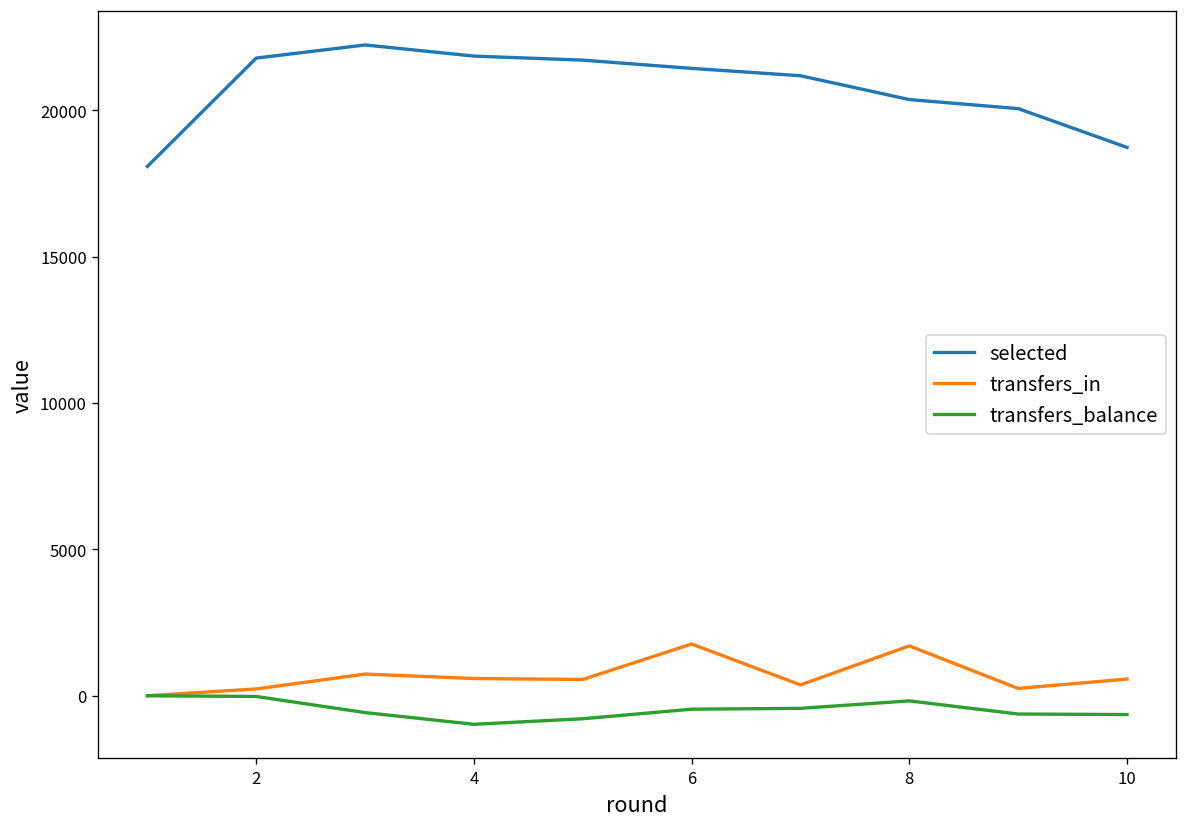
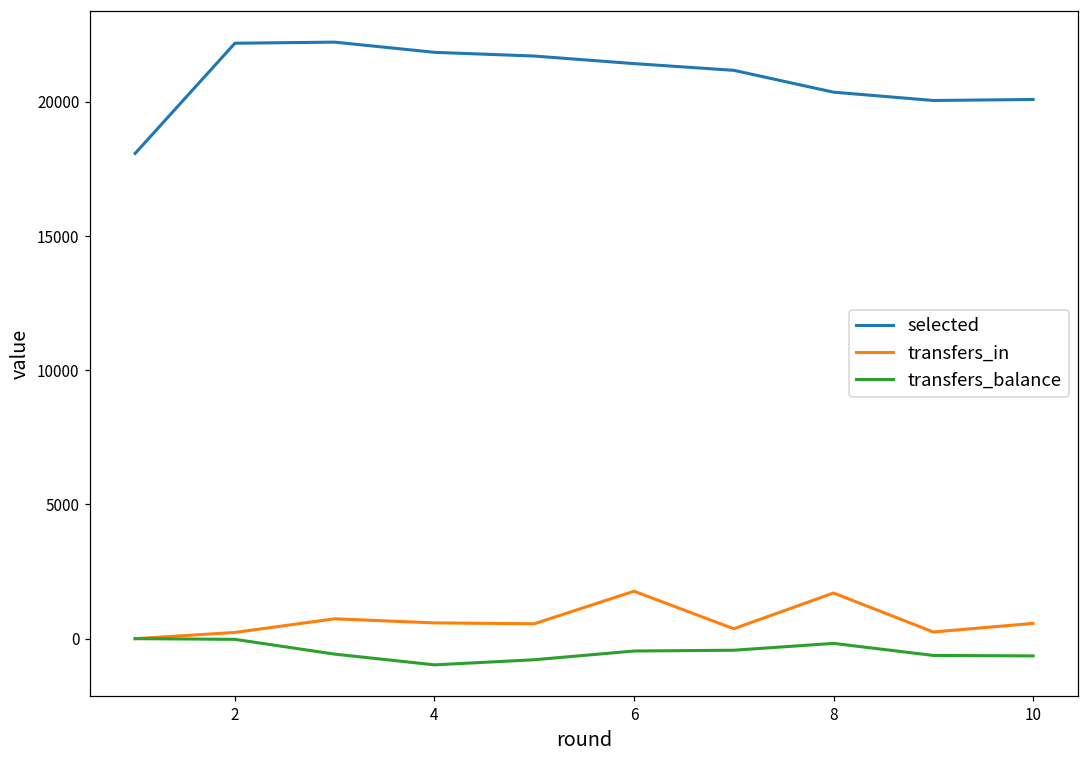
  {
    "selected": {
-     "2": 21800,
+     "2": 22200,
      "4": 21900,
      "6": 21400,
      "8": 20400,
-     "10": 18700
+     "10": 20100
    },
    "transfers_in": {
      "2": 200,
      "4": 600,
      "6": 1800,
      "8": 1700,
      "10": 600
    },
    "transfers_balance": {
      "2": 0,
      "4": -1000,
      "6": -500,
      "8": -200,
      "10": -600
    }
  }
